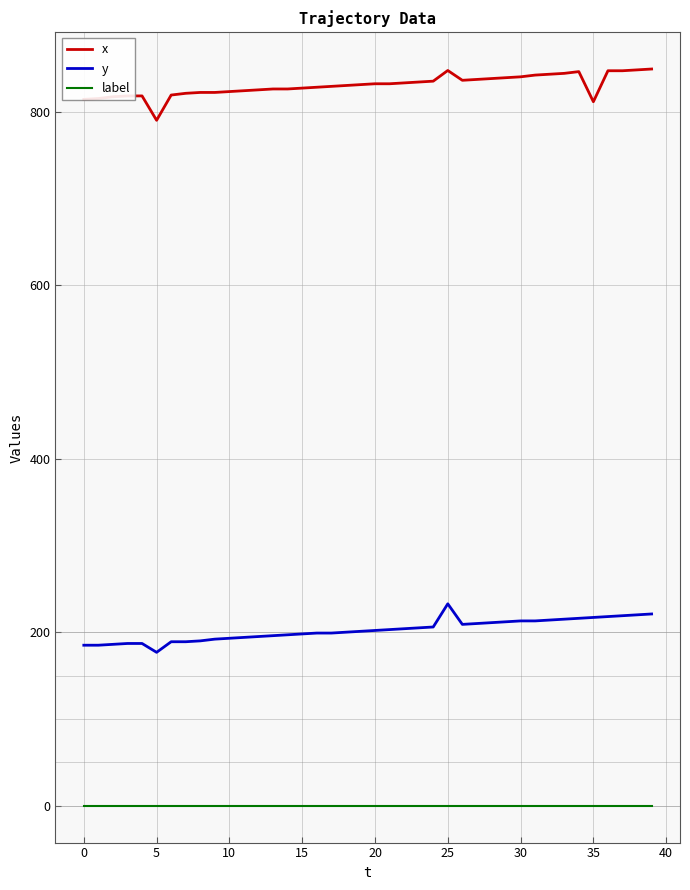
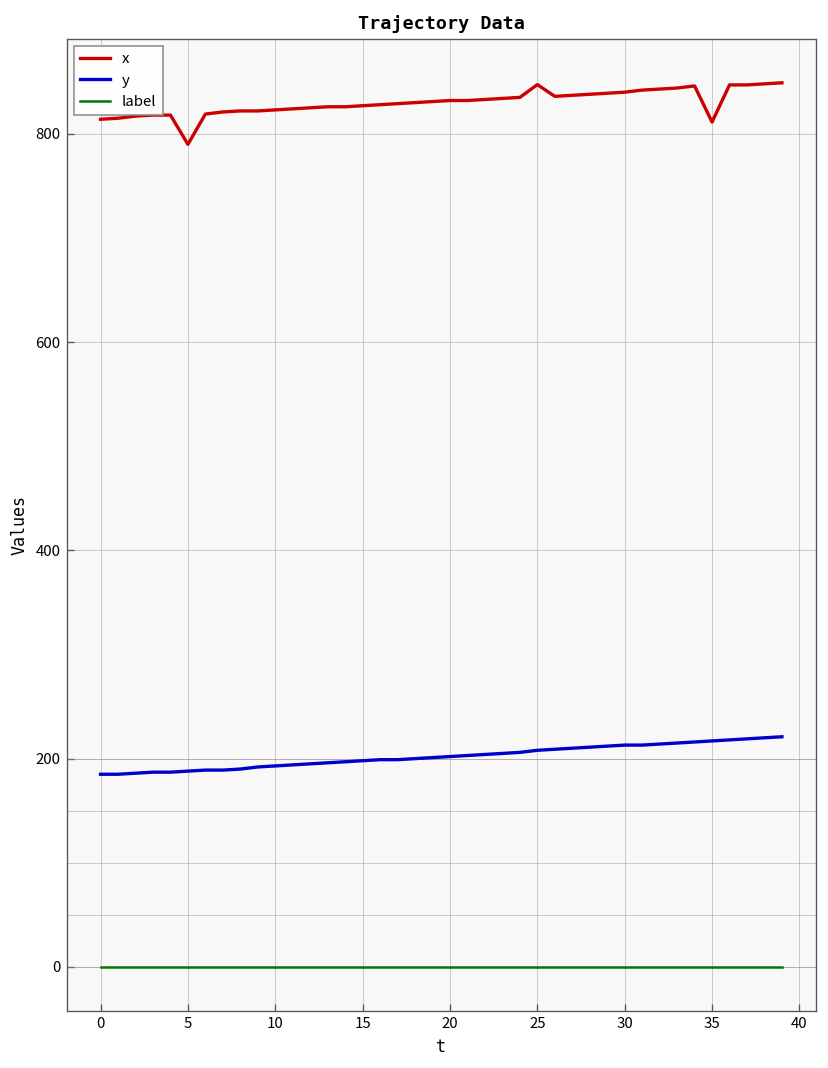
  {
    "x": {
      "5": 790,
      "10": 820,
      "15": 830,
      "20": 830,
      "25": 850,
      "30": 840,
      "35": 810
    },
    "y": {
      "0": 190,
-     "5": 180,
+     "5": 190,
      "10": 190,
      "15": 200,
      "20": 200,
-     "25": 230,
+     "25": 210,
      "30": 210,
      "35": 220
    },
    "label": {
      "0": 0,
      "5": 0,
      "10": 0,
      "15": 0,
      "20": 0,
      "25": 0,
      "30": 0,
      "35": 0
    }
  }
